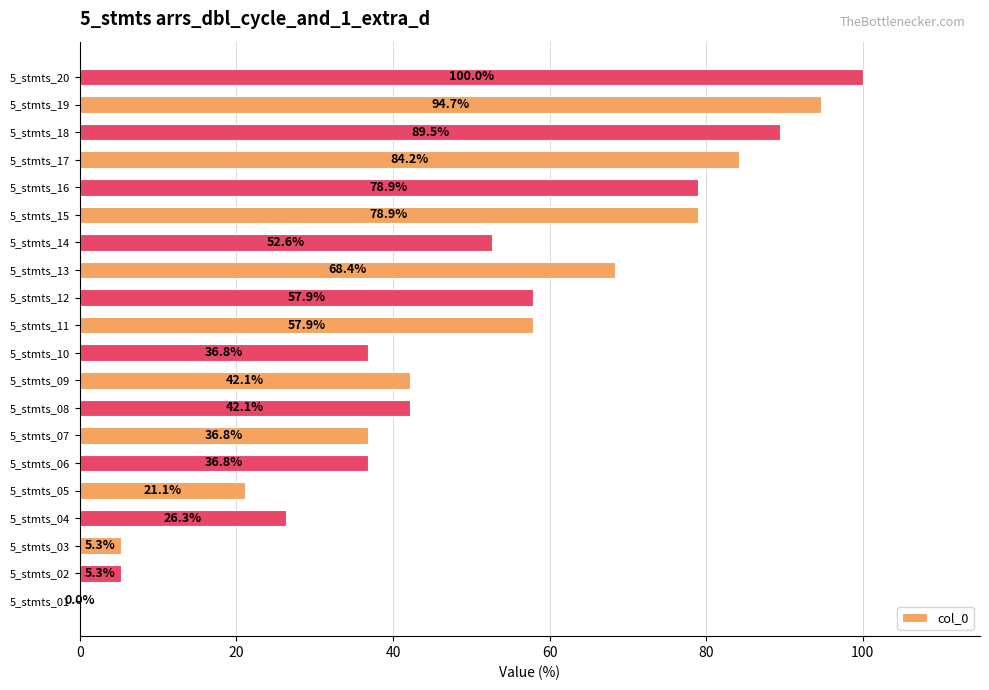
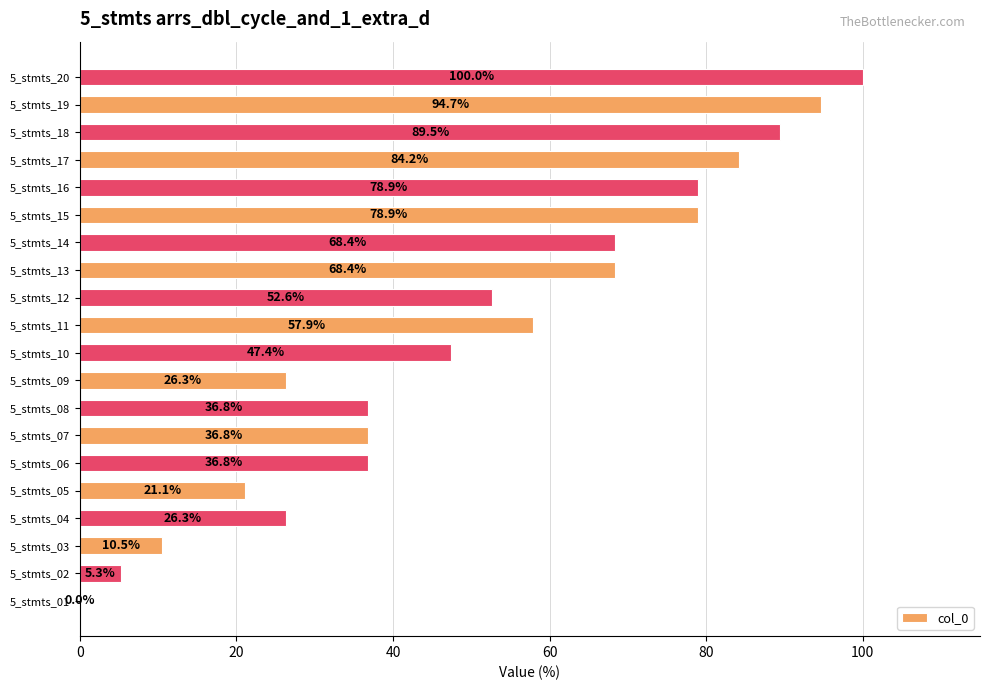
  {
    "5_stmts_20": "100.0%",
    "5_stmts_19": "94.7%",
    "5_stmts_18": "89.5%",
    "5_stmts_17": "84.2%",
    "5_stmts_16": "78.9%",
    "5_stmts_15": "78.9%",
-   "5_stmts_14": "52.6%",
+   "5_stmts_14": "68.4%",
    "5_stmts_13": "68.4%",
-   "5_stmts_12": "57.9%",
+   "5_stmts_12": "52.6%",
    "5_stmts_11": "57.9%",
-   "5_stmts_10": "36.8%",
-   "5_stmts_09": "42.1%",
-   "5_stmts_08": "42.1%",
+   "5_stmts_10": "47.4%",
+   "5_stmts_09": "26.3%",
+   "5_stmts_08": "36.8%",
    "5_stmts_07": "36.8%",
    "5_stmts_06": "36.8%",
    "5_stmts_05": "21.1%",
    "5_stmts_04": "26.3%",
-   "5_stmts_03": "5.3%",
+   "5_stmts_03": "10.5%",
    "5_stmts_02": "5.3%",
    "5_stmts_01": "0.0%"
  }
